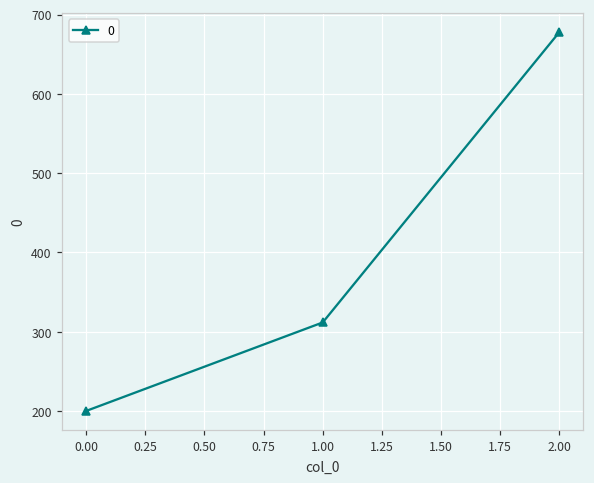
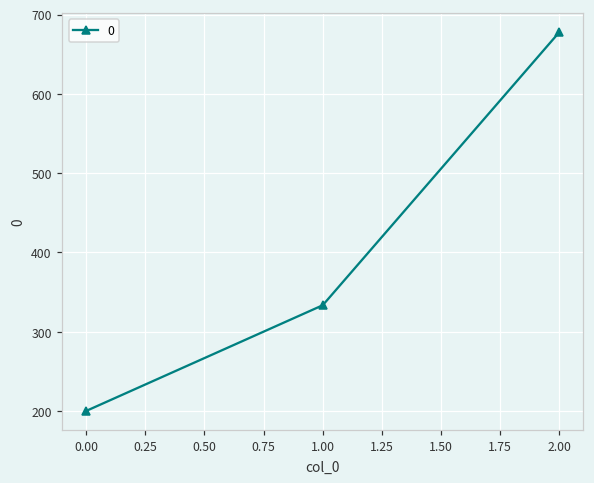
  {
    "0.00": 200,
-   "1.00": 310,
+   "1.00": 330,
    "2.00": 680
  }
